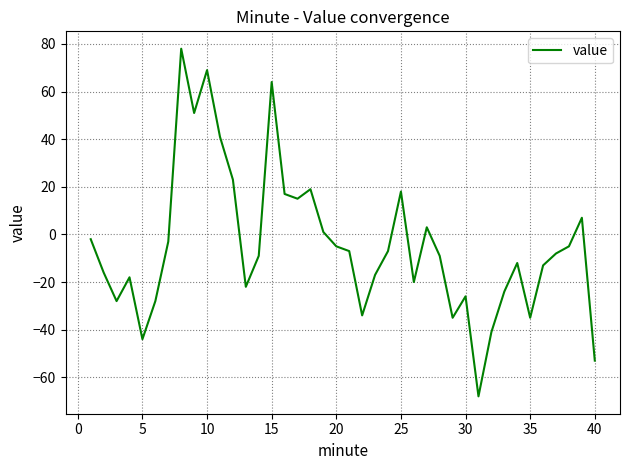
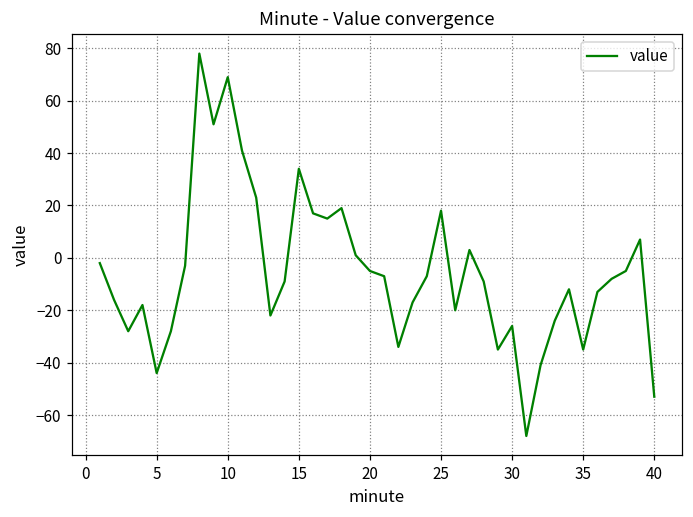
  {
    "5": -44,
    "10": 69,
-   "15": 64,
+   "15": 34,
    "20": -5,
    "25": 18,
    "30": -26,
    "35": -35,
    "40": -53
  }
